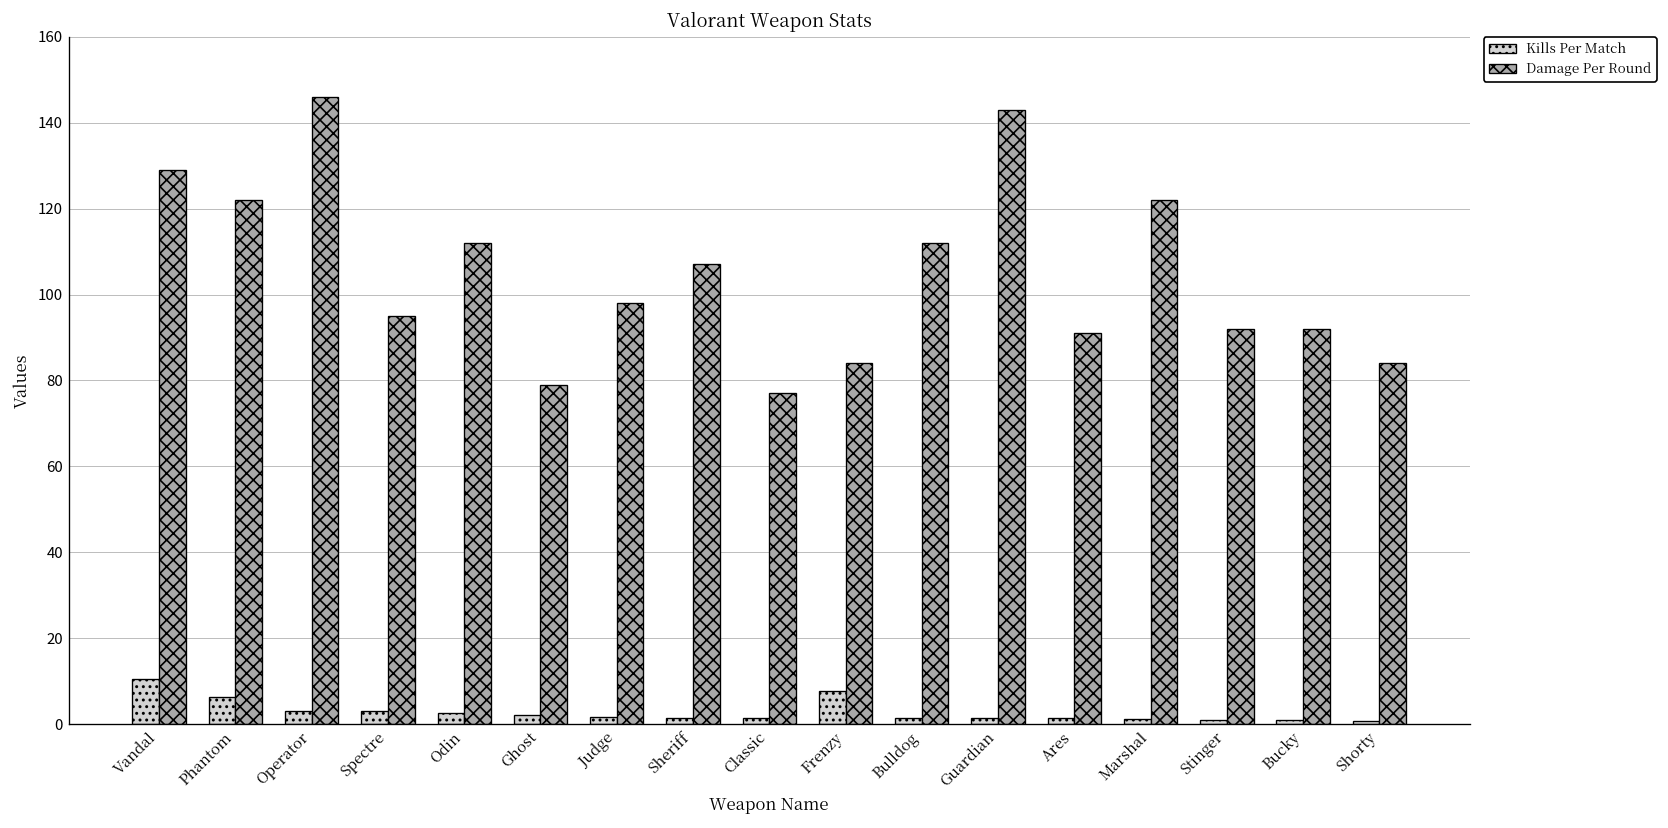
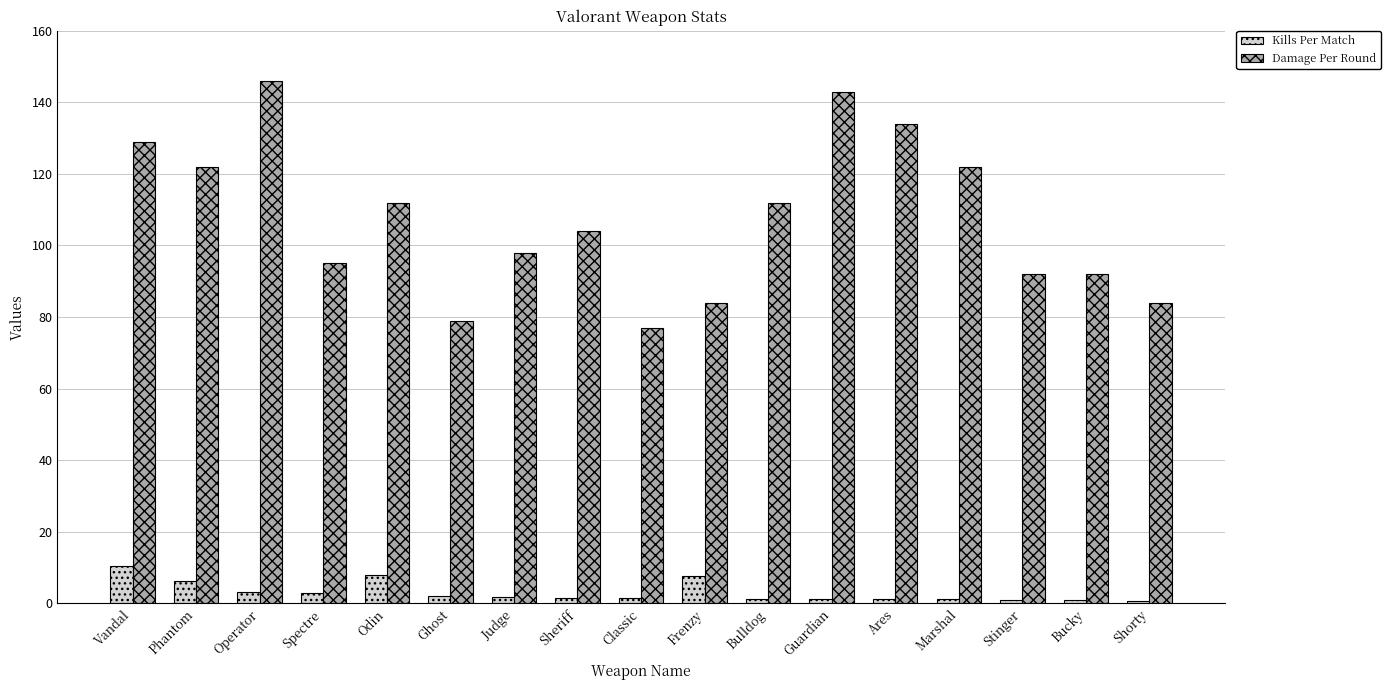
  {
    "Kills Per Match": {
      "Vandal": 10,
      "Phantom": 6,
      "Operator": 3,
      "Spectre": 3,
-     "Odin": 3,
+     "Odin": 8,
      "Ghost": 2,
      "Judge": 2,
      "Sheriff": 2,
      "Classic": 1,
      "Frenzy": 8,
      "Bulldog": 1,
      "Guardian": 1,
      "Ares": 1,
      "Marshal": 1,
      "Stinger": 1,
      "Bucky": 1
    },
    "Damage Per Round": {
      "Vandal": 129,
      "Phantom": 122,
      "Operator": 146,
      "Spectre": 95,
      "Odin": 112,
      "Ghost": 79,
      "Judge": 98,
-     "Sheriff": 107,
+     "Sheriff": 104,
      "Classic": 77,
      "Frenzy": 84,
      "Bulldog": 112,
      "Guardian": 143,
-     "Ares": 91,
+     "Ares": 134,
      "Marshal": 122,
      "Stinger": 92,
      "Bucky": 92,
      "Shorty": 84
    }
  }
